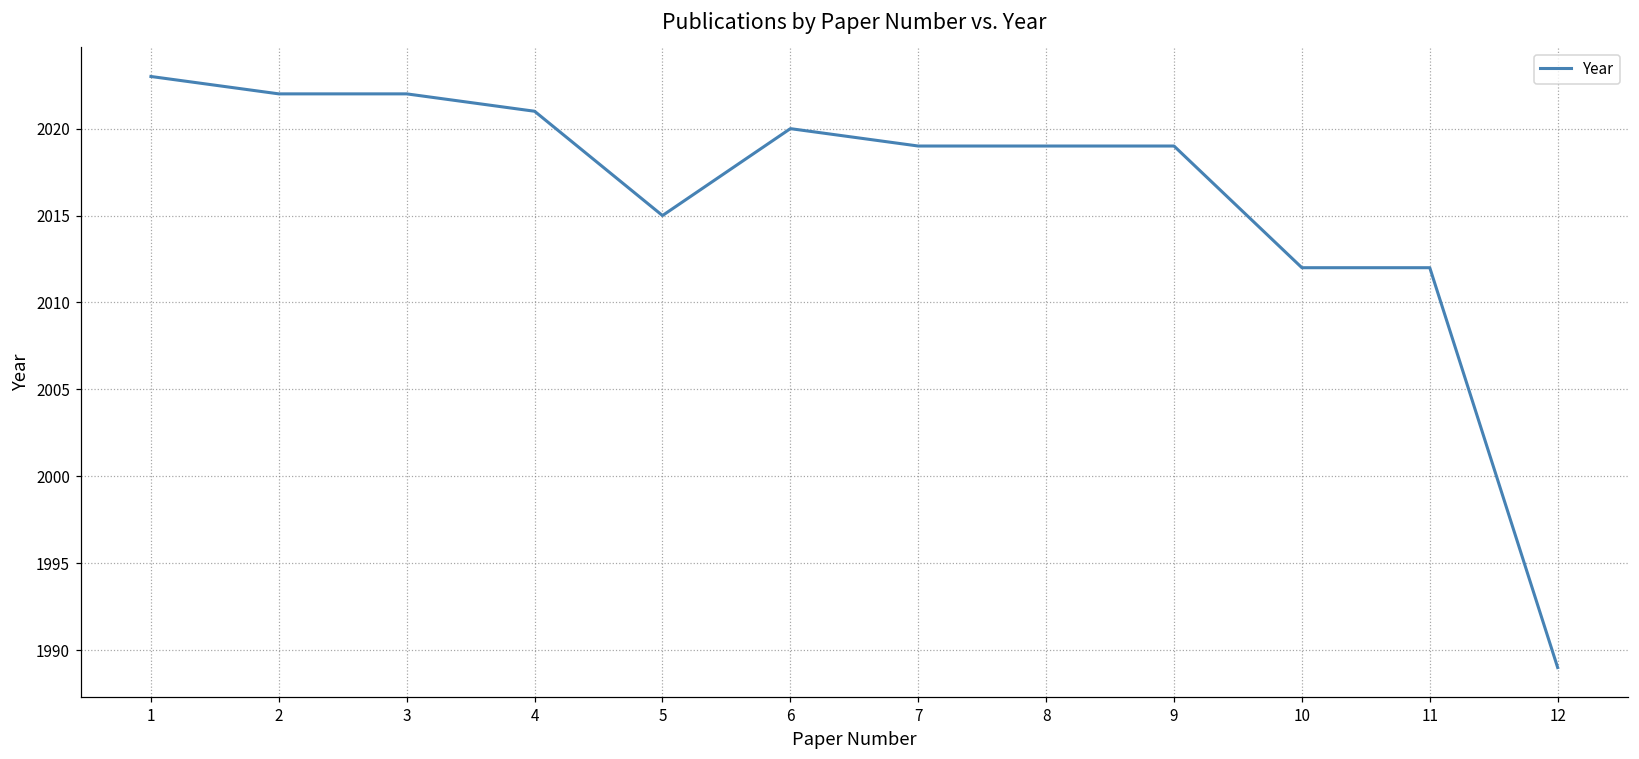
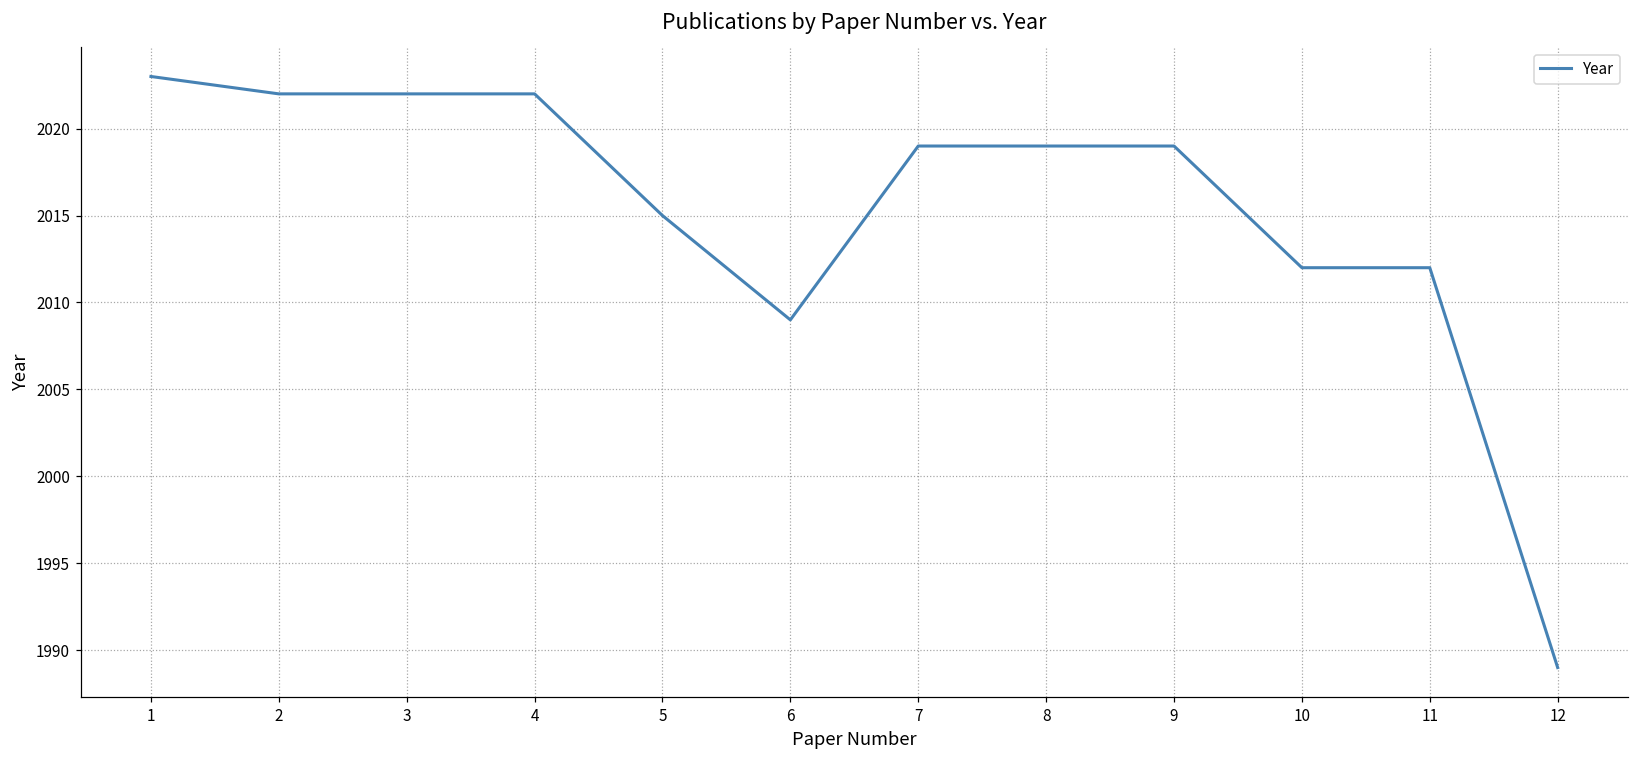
  {
    "1": 2023,
    "2": 2022,
    "3": 2022,
-   "4": 2021,
+   "4": 2022,
    "5": 2015,
-   "6": 2020,
+   "6": 2009,
    "7": 2019,
    "8": 2019,
    "9": 2019,
    "10": 2012,
    "11": 2012,
    "12": 1989
  }
